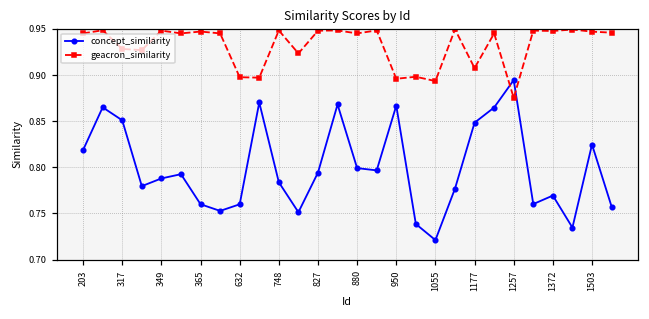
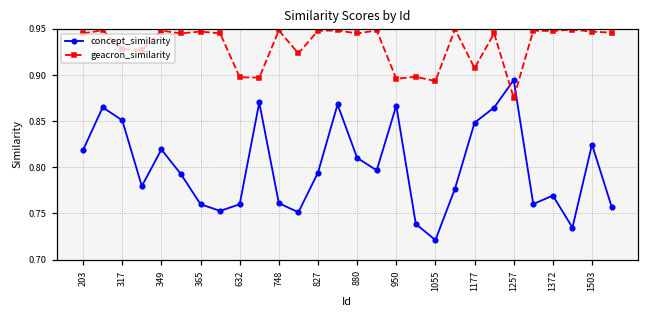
  {
    "concept_similarity": {
      "203": 0.82,
      "317": 0.85,
-     "349": 0.79,
+     "349": 0.82,
      "365": 0.76,
      "632": 0.76,
-     "748": 0.78,
+     "748": 0.76,
      "827": 0.79,
-     "880": 0.80,
+     "880": 0.81,
      "950": 0.87,
      "1055": 0.72,
      "1177": 0.85,
      "1257": 0.89,
      "1372": 0.77,
      "1503": 0.82
    },
    "geacron_similarity": {
      "203": 0.95,
      "349": 0.95,
      "365": 0.95,
      "632": 0.90,
      "748": 0.95,
      "827": 0.95,
      "880": 0.95,
      "950": 0.90,
      "1055": 0.89,
      "1177": 0.91,
      "1257": 0.88,
      "1372": 0.95,
      "1503": 0.95
    }
  }
